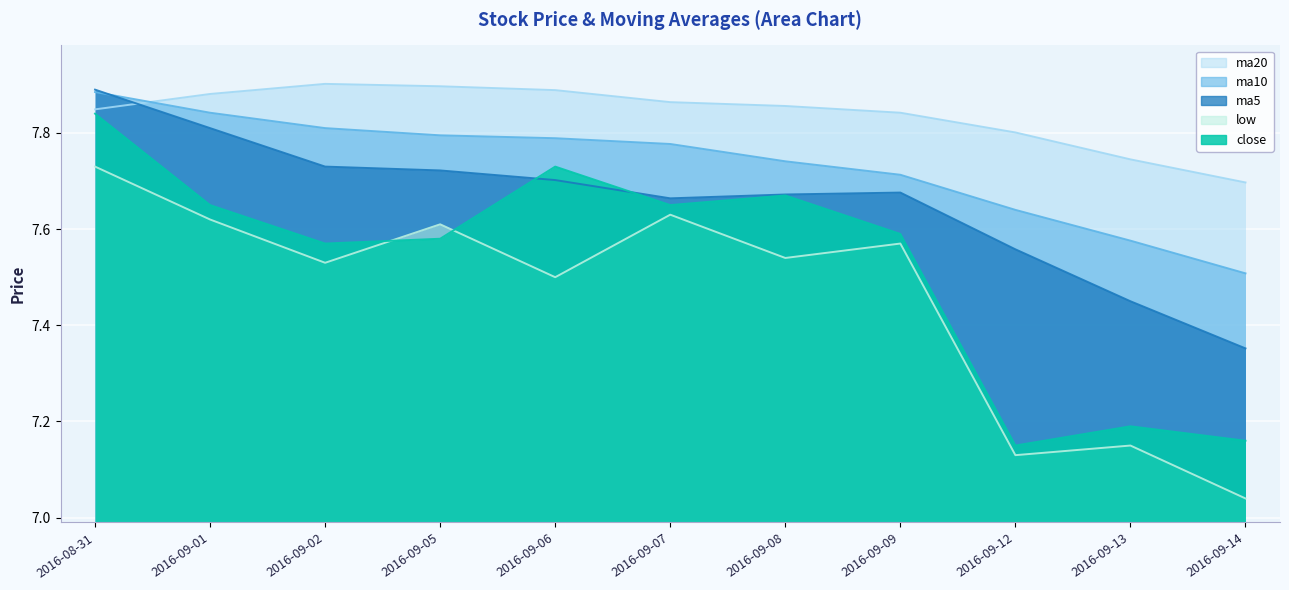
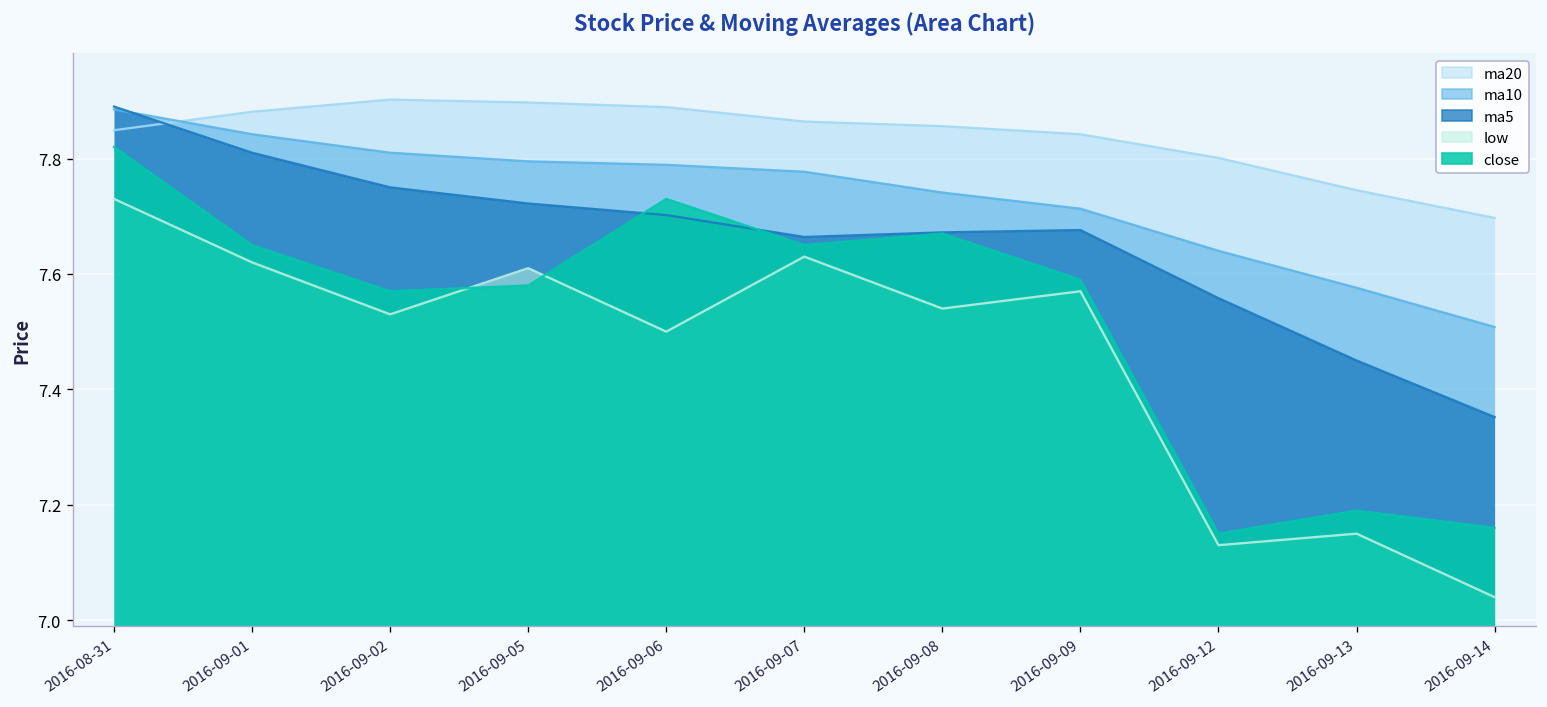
  {
    "ma10": {
      "2016-09-01": 7.84,
      "2016-09-02": 7.81,
      "2016-09-05": 7.80,
      "2016-09-06": 7.79,
      "2016-09-07": 7.78,
      "2016-09-08": 7.74,
      "2016-09-09": 7.71,
      "2016-09-12": 7.64,
      "2016-09-13": 7.58,
      "2016-09-14": 7.51
    },
    "ma5": {
      "2016-09-01": 7.81,
-     "2016-09-02": 7.73,
+     "2016-09-02": 7.75,
      "2016-09-05": 7.72,
      "2016-09-06": 7.70,
      "2016-09-07": 7.66,
      "2016-09-09": 7.68,
      "2016-09-12": 7.56,
      "2016-09-13": 7.45,
      "2016-09-14": 7.35
    },
    "close": {
-     "2016-08-31": 7.84,
+     "2016-08-31": 7.82,
      "2016-09-01": 7.65,
      "2016-09-02": 7.57,
      "2016-09-05": 7.58,
      "2016-09-06": 7.73,
      "2016-09-07": 7.65,
      "2016-09-09": 7.59,
      "2016-09-12": 7.15,
      "2016-09-13": 7.19,
      "2016-09-14": 7.16
    }
  }
